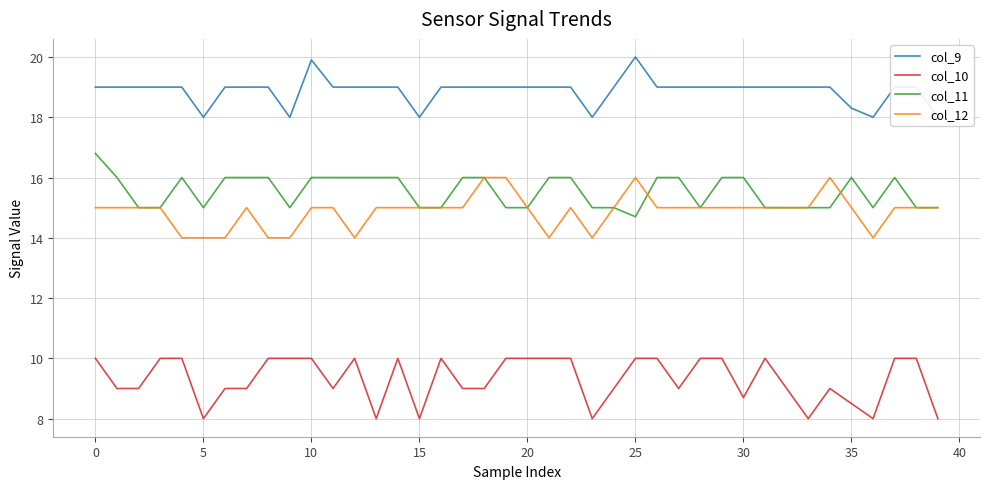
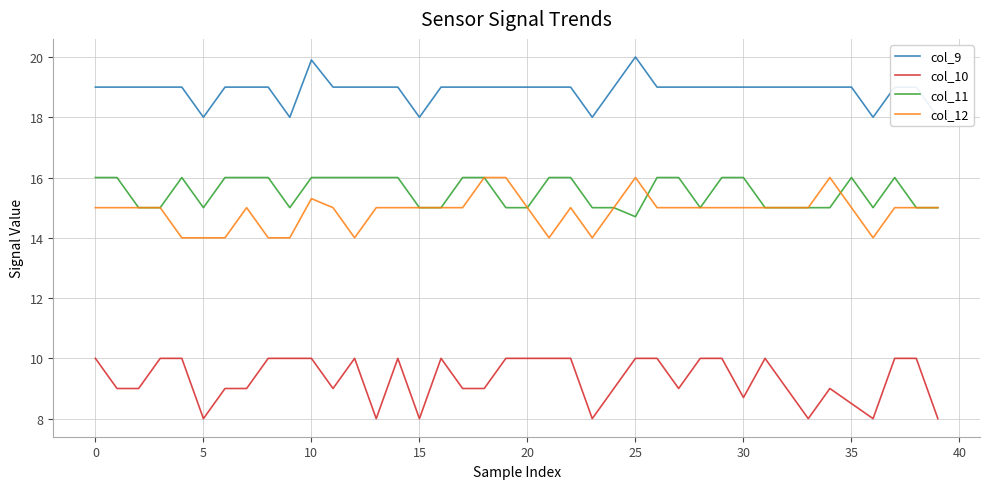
  {
    "col_9": {
      "0": 19.0,
      "5": 18.0,
      "10": 19.9,
      "15": 18.0,
      "20": 19.0,
      "25": 20.0,
      "30": 19.0,
-     "35": 18.3
+     "35": 19.0
    },
    "col_10": {
      "0": 10.0,
      "5": 8.0,
      "10": 10.0,
      "15": 8.0,
      "20": 10.0,
      "25": 10.0,
      "30": 8.7,
      "35": 8.5
    },
    "col_11": {
-     "0": 16.8,
+     "0": 16.0,
      "5": 15.0,
      "10": 16.0,
      "25": 14.7,
      "30": 16.0,
      "35": 16.0
    },
    "col_12": {
      "0": 15.0,
      "5": 14.0,
-     "10": 15.0,
+     "10": 15.3,
      "25": 16.0,
      "30": 15.0,
      "35": 15.0
    }
  }
